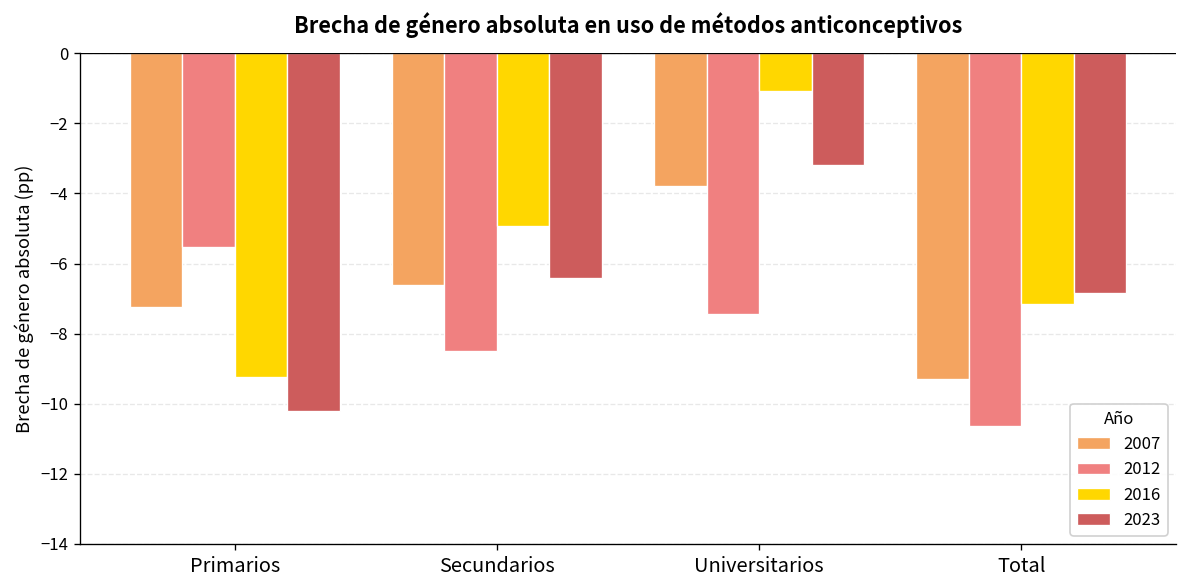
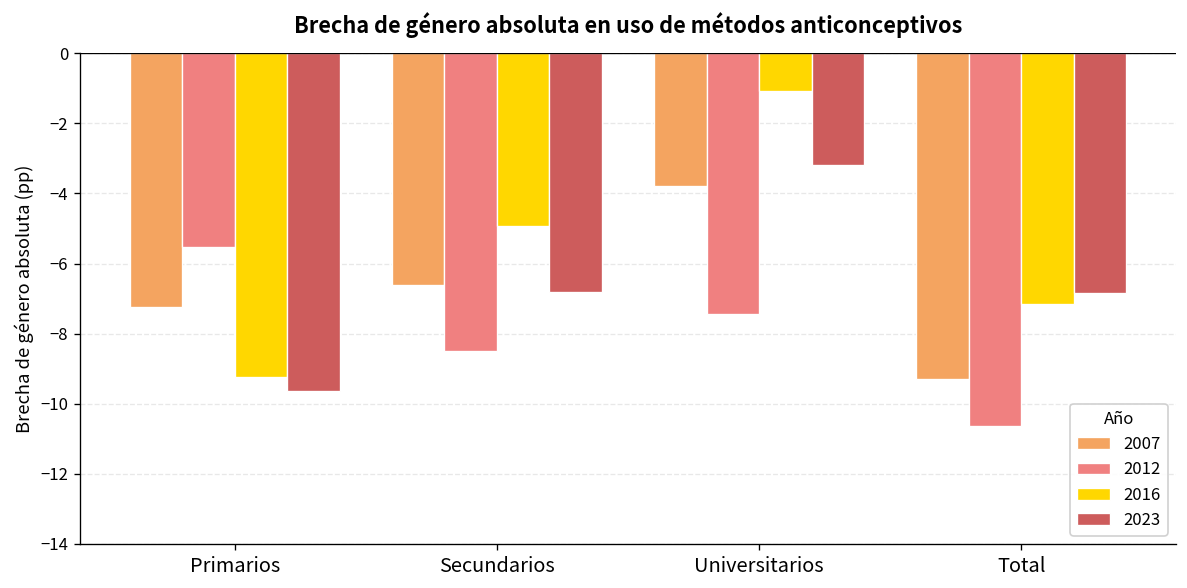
  {
    "2016": {
      "Primarios": -9.2,
      "Secundarios": -4.9,
      "Universitarios": -1.1,
      "Total": -7.1
    },
    "2023": {
-     "Primarios": -10.2,
-     "Secundarios": -6.4,
+     "Primarios": -9.6,
+     "Secundarios": -6.8,
      "Universitarios": -3.2,
      "Total": -6.9
    }
  }
